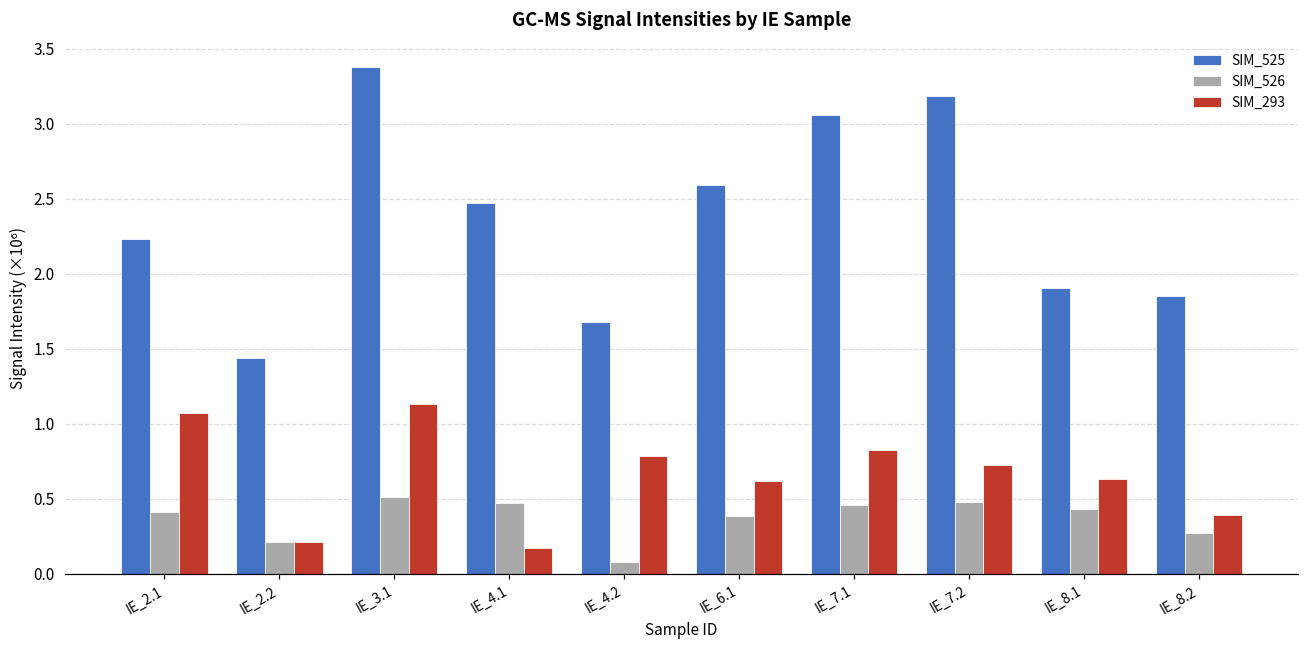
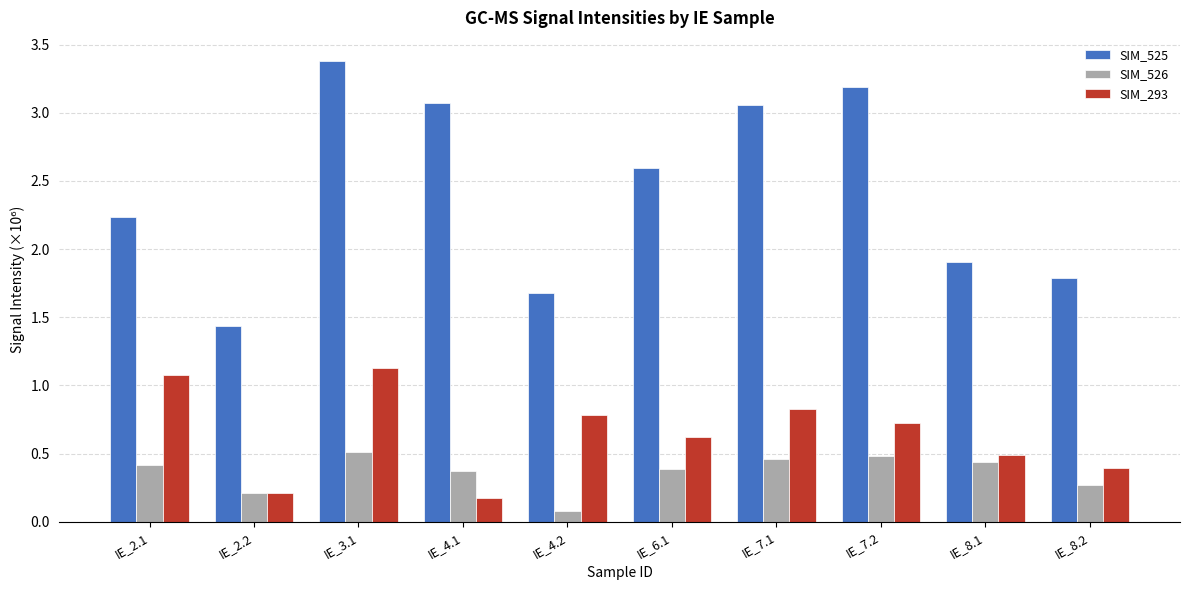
  {
    "SIM_525": {
      "IE_2.1": 2.23,
      "IE_2.2": 1.44,
      "IE_3.1": 3.38,
-     "IE_4.1": 2.47,
+     "IE_4.1": 3.07,
      "IE_4.2": 1.68,
      "IE_6.1": 2.60,
      "IE_7.1": 3.06,
      "IE_7.2": 3.19,
      "IE_8.1": 1.91,
-     "IE_8.2": 1.85
+     "IE_8.2": 1.79
    },
    "SIM_526": {
      "IE_2.1": 0.42,
      "IE_2.2": 0.21,
      "IE_3.1": 0.51,
-     "IE_4.1": 0.47,
+     "IE_4.1": 0.38,
      "IE_4.2": 0.08,
      "IE_6.1": 0.39,
      "IE_7.1": 0.46,
      "IE_7.2": 0.48,
      "IE_8.1": 0.43,
      "IE_8.2": 0.27
    },
    "SIM_293": {
      "IE_2.1": 1.08,
      "IE_2.2": 0.21,
      "IE_3.1": 1.13,
      "IE_4.1": 0.17,
      "IE_4.2": 0.78,
      "IE_6.1": 0.62,
      "IE_7.1": 0.83,
      "IE_7.2": 0.73,
-     "IE_8.1": 0.63,
+     "IE_8.1": 0.49,
      "IE_8.2": 0.40
    }
  }
